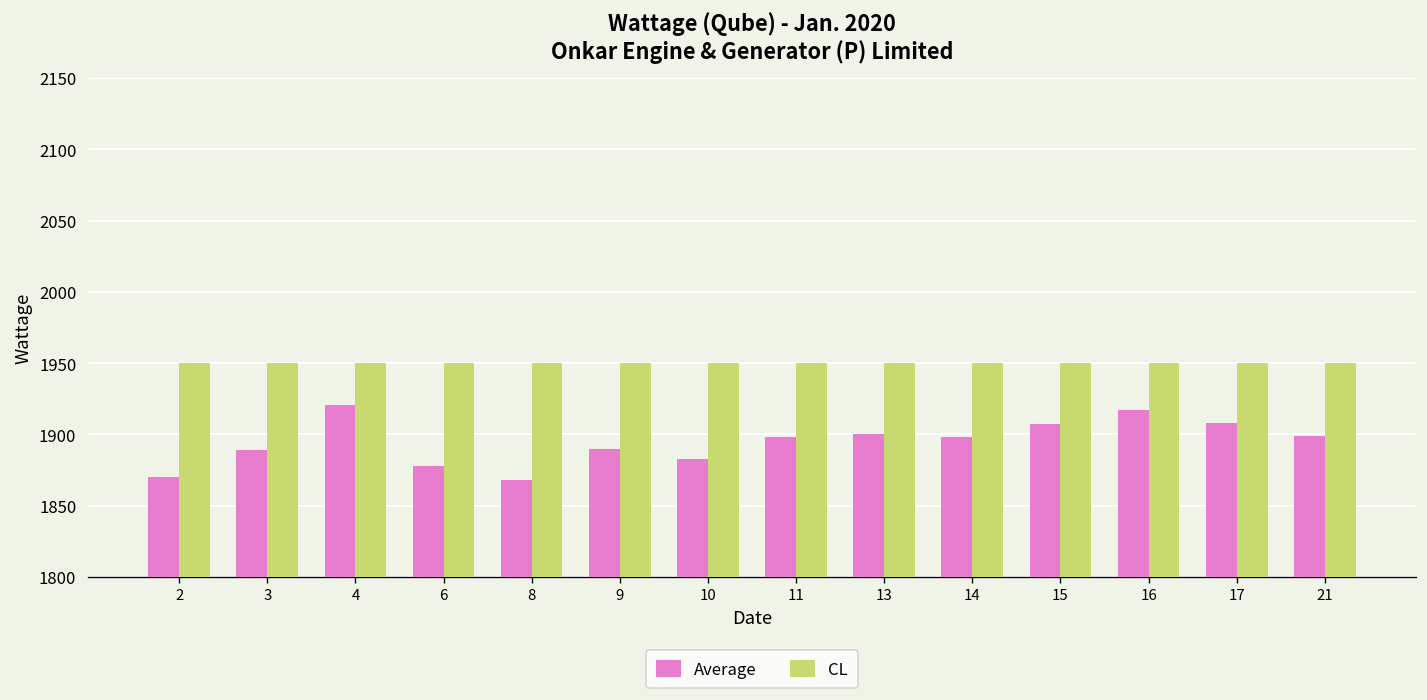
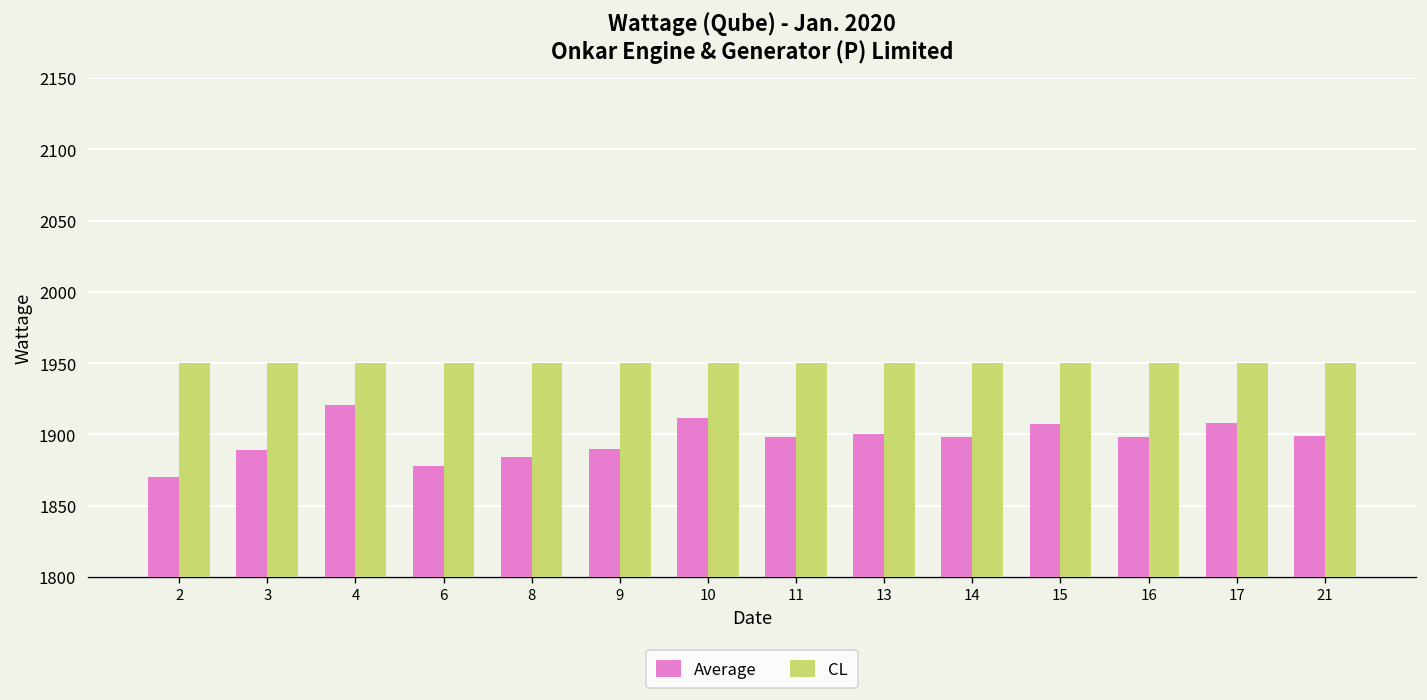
  {
    "Average": {
      "2": 1870,
      "3": 1889,
      "4": 1921,
      "6": 1878,
-     "8": 1868,
+     "8": 1884,
      "9": 1890,
-     "10": 1883,
+     "10": 1911,
      "11": 1898,
      "13": 1900,
      "14": 1898,
      "15": 1907,
-     "16": 1917,
+     "16": 1898,
      "17": 1908,
      "21": 1899
    },
    "CL": {
      "2": 1950,
      "3": 1950,
      "4": 1950,
      "6": 1950,
      "8": 1950,
      "9": 1950,
      "10": 1950,
      "11": 1950,
      "13": 1950,
      "14": 1950,
      "15": 1950,
      "16": 1950,
      "17": 1950,
      "21": 1950
    }
  }
